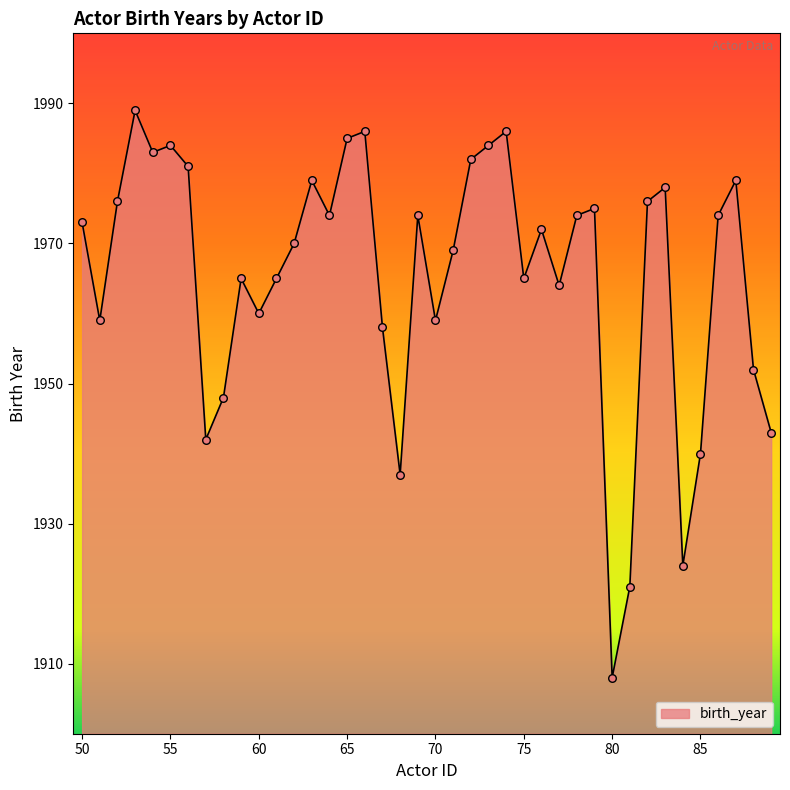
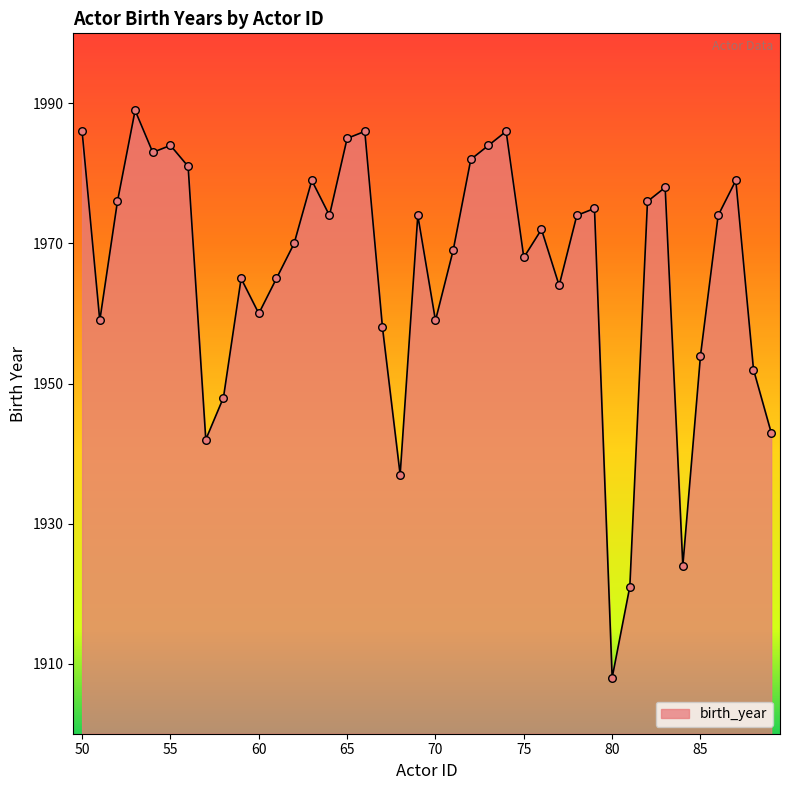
  {
-   "50": 1973,
+   "50": 1986,
    "55": 1984,
    "60": 1960,
    "65": 1985,
    "70": 1959,
-   "75": 1965,
+   "75": 1968,
    "80": 1908,
-   "85": 1940
+   "85": 1954
  }
